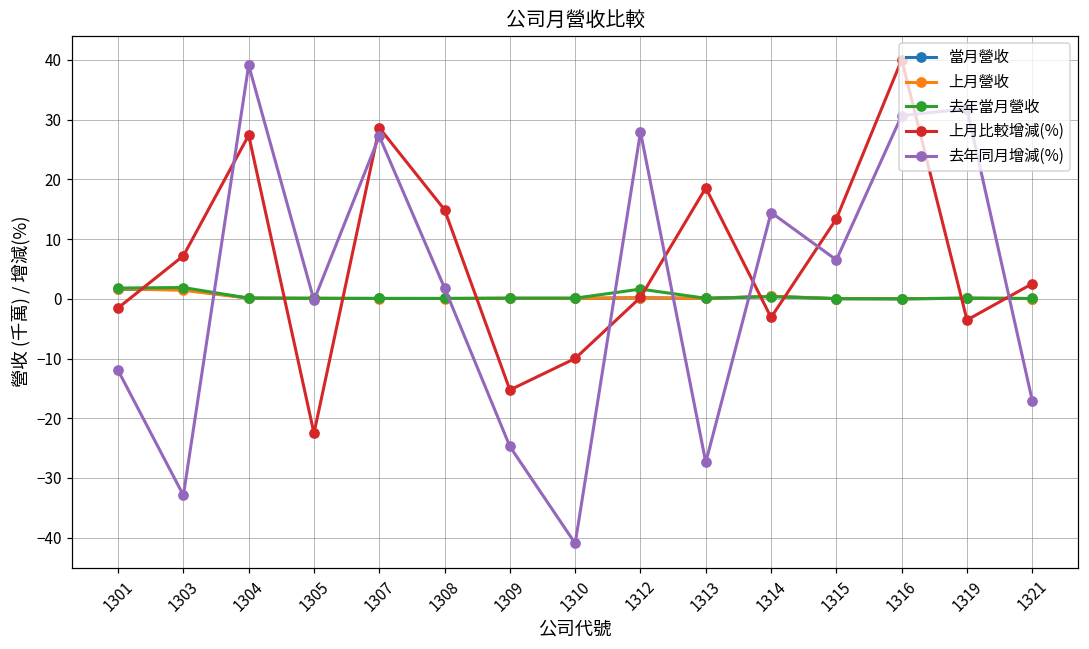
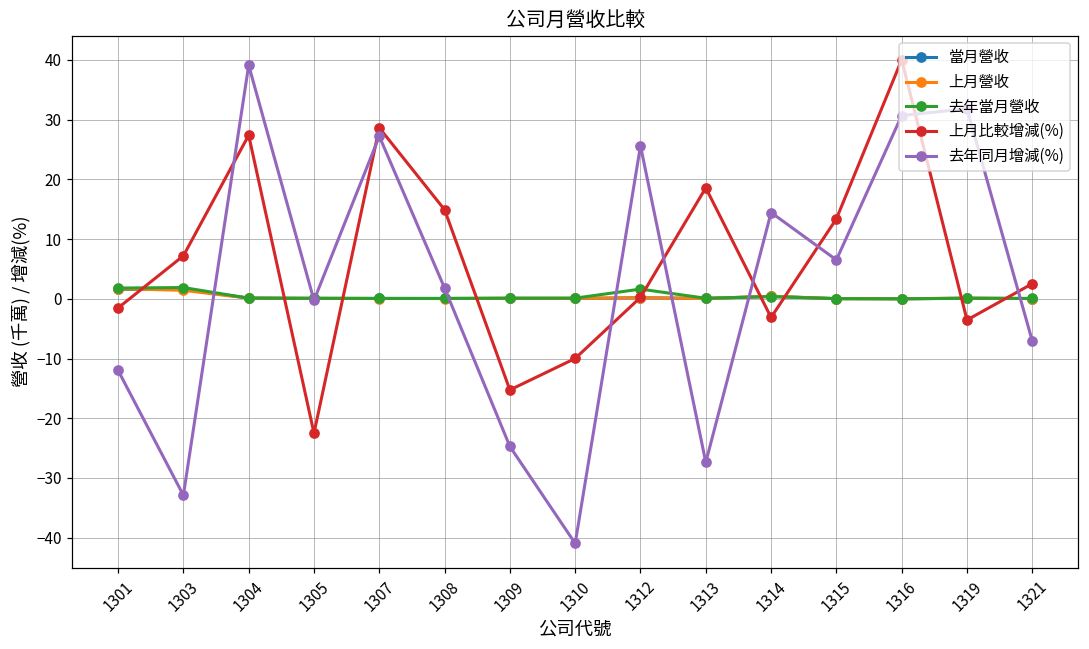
  {
    "去年當月營收": {
      "1312": 2
    },
    "上月比較增減(%)": {
      "1301": -2,
      "1303": 7,
      "1304": 27,
      "1305": -23,
      "1307": 29,
      "1308": 15,
      "1309": -15,
      "1310": -10,
      "1313": 19,
      "1314": -3,
      "1315": 13,
      "1319": -4,
      "1321": 3
    },
    "去年同月增減(%)": {
      "1301": -12,
      "1303": -33,
      "1304": 39,
      "1307": 27,
      "1308": 2,
      "1309": -25,
      "1310": -41,
-     "1312": 28,
+     "1312": 26,
      "1313": -27,
      "1314": 14,
      "1315": 7,
-     "1321": -17
+     "1321": -7
    }
  }
